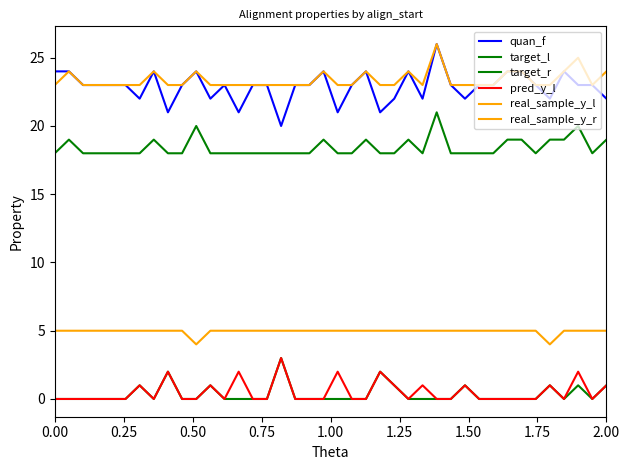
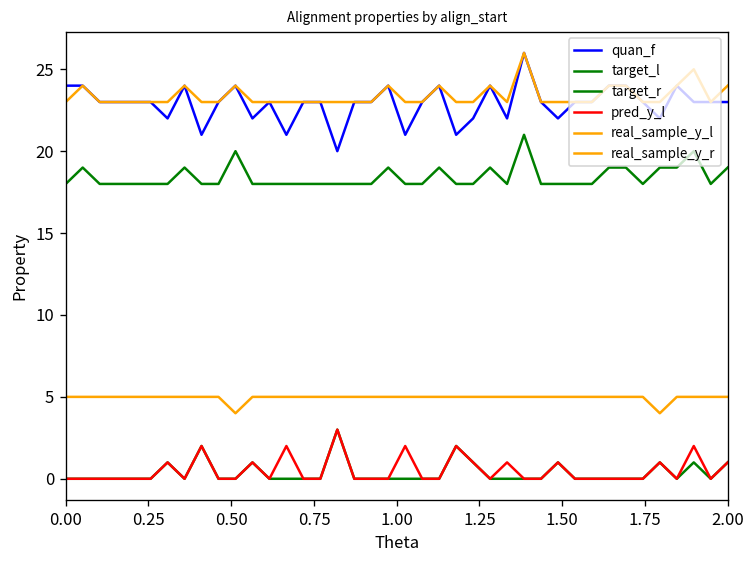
  {
    "quan_f": {
      "0.00": 24,
-     "2.00": 22
+     "2.00": 23
    }
  }
